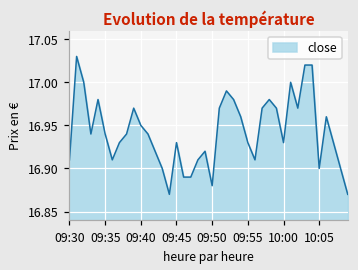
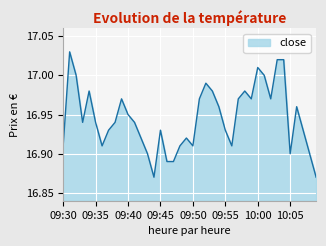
  {
    "09:30": 16.91,
    "09:35": 16.94,
    "09:40": 16.95,
    "09:45": 16.93,
-   "09:50": 16.88,
+   "09:50": 16.91,
    "09:55": 16.93,
-   "10:00": 16.93,
+   "10:00": 17.01,
    "10:05": 16.90
  }
